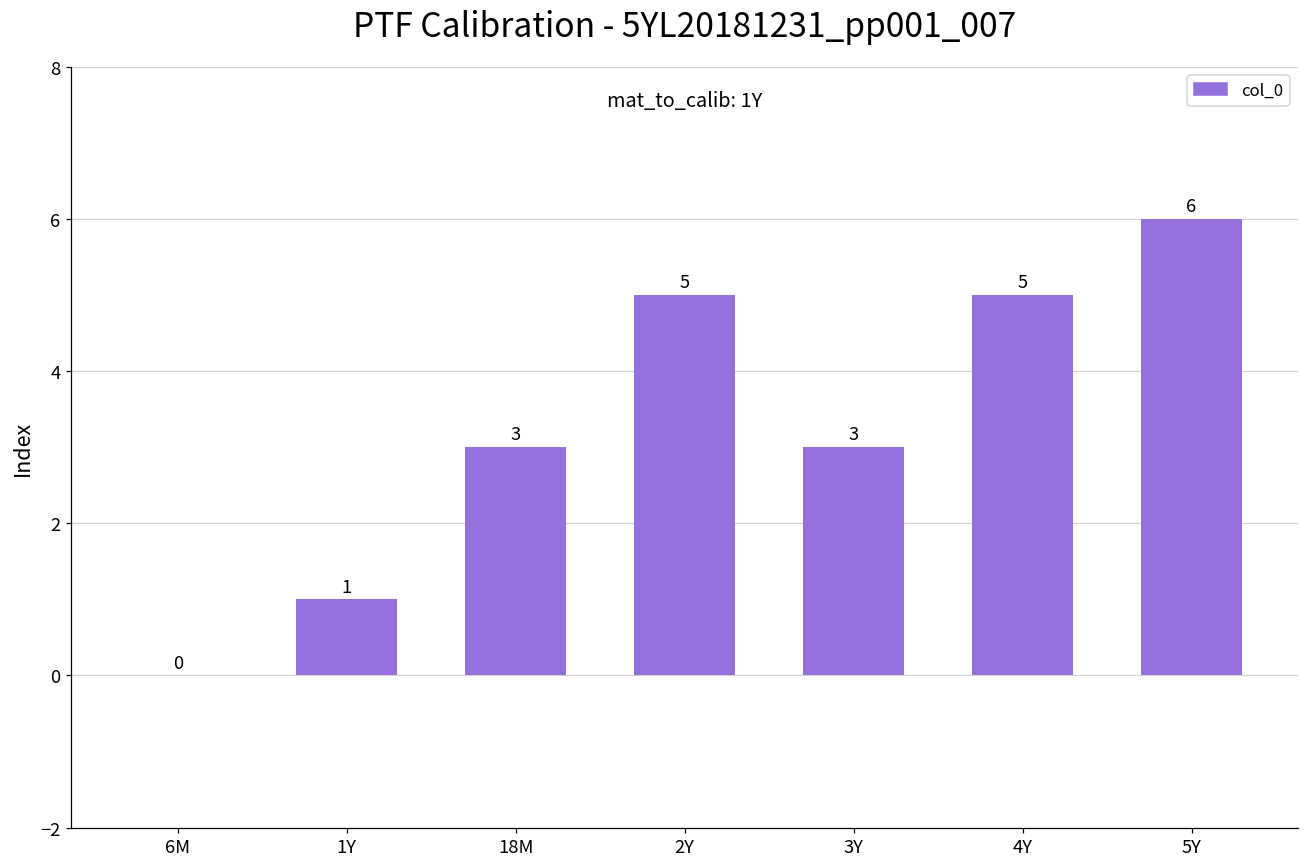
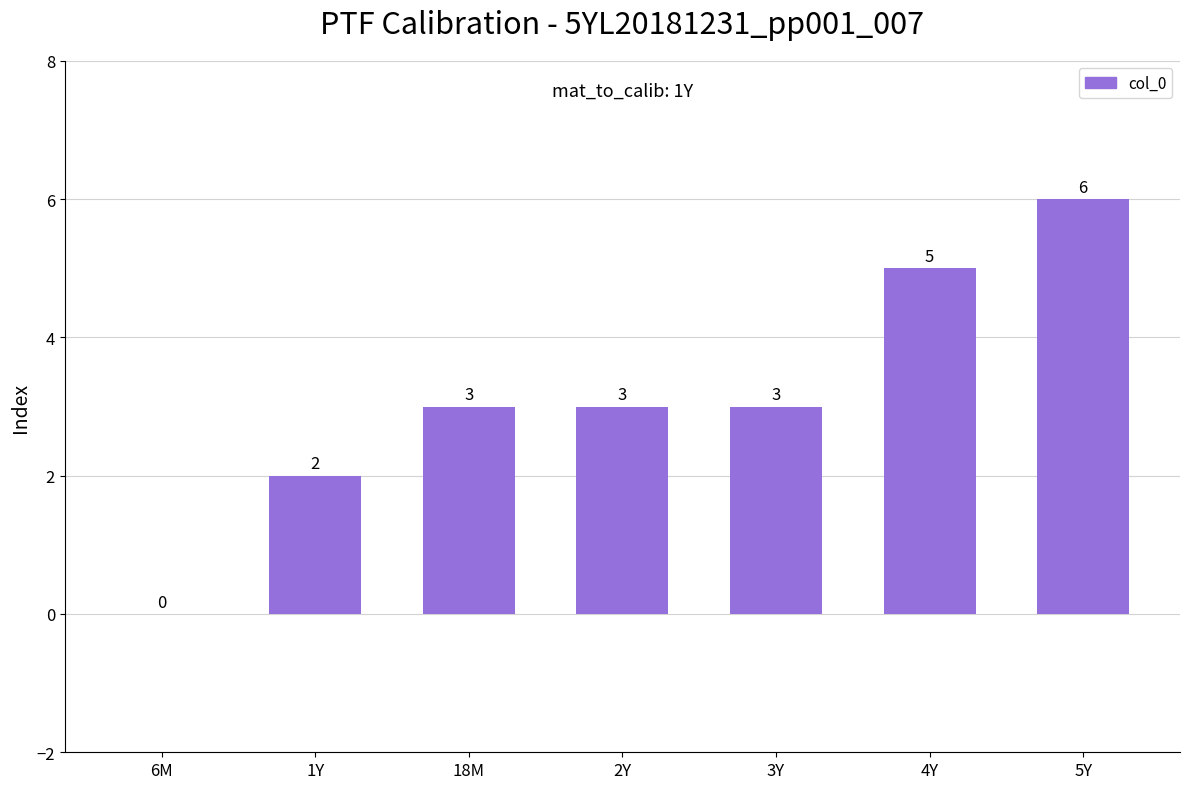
  {
    "6M": 0,
-   "1Y": 1,
+   "1Y": 2,
    "18M": 3,
-   "2Y": 5,
+   "2Y": 3,
    "3Y": 3,
    "4Y": 5,
    "5Y": 6
  }
